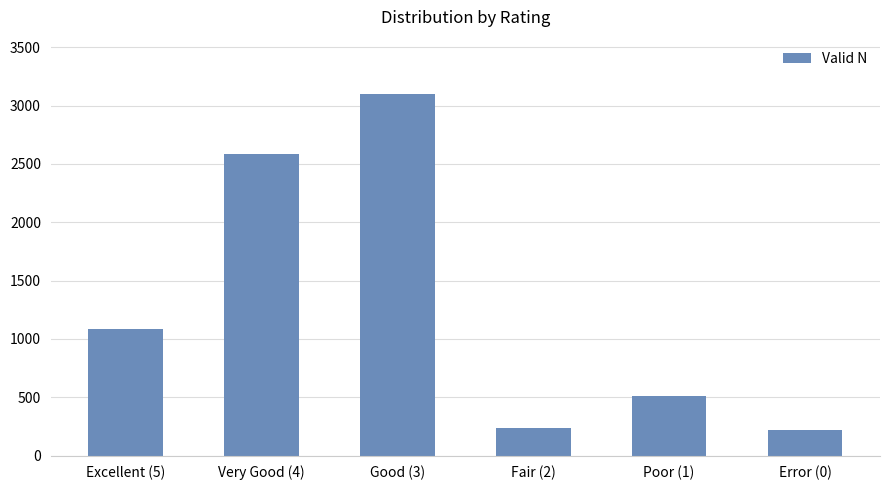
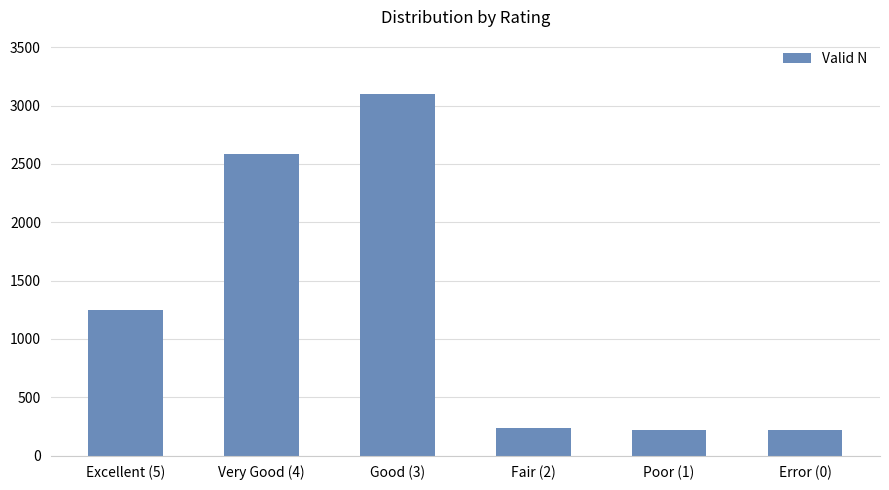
  {
-   "Excellent (5)": 1090,
+   "Excellent (5)": 1250,
    "Very Good (4)": 2580,
    "Good (3)": 3100,
    "Fair (2)": 240,
-   "Poor (1)": 510,
+   "Poor (1)": 220,
    "Error (0)": 220
  }
